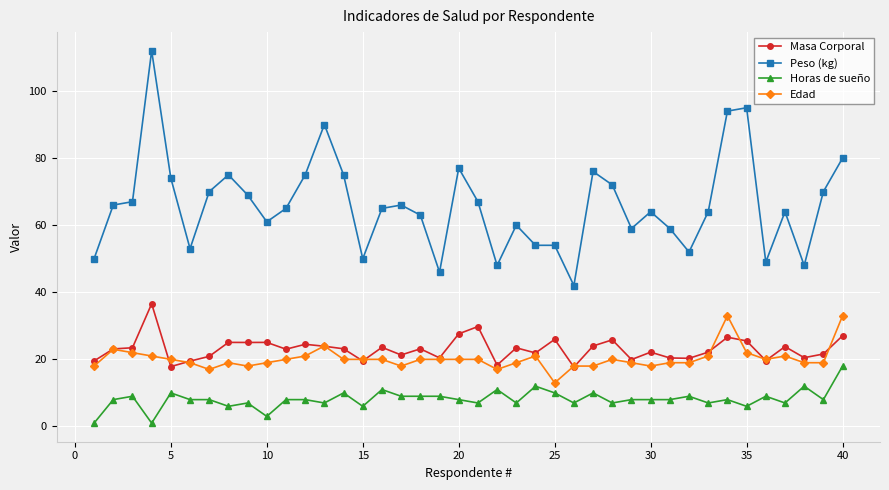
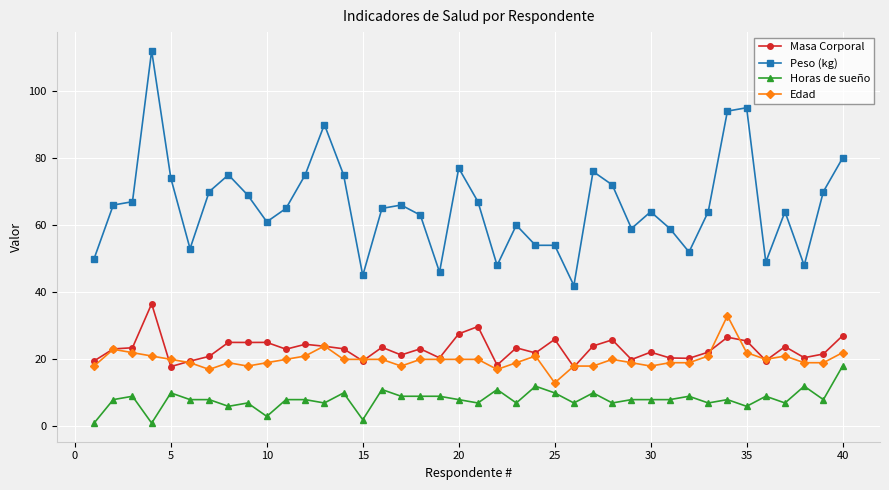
  {
    "Masa Corporal": {
      "5": 18,
      "10": 25,
      "20": 28,
      "25": 26,
      "30": 22,
      "35": 26,
      "40": 27
    },
    "Peso (kg)": {
      "5": 74,
      "10": 61,
-     "15": 50,
+     "15": 45,
      "20": 77,
      "25": 54,
      "30": 64,
      "35": 95,
      "40": 80
    },
    "Horas de sueño": {
      "5": 10,
      "10": 3,
-     "15": 6,
+     "15": 2,
      "20": 8,
      "25": 10,
      "30": 8,
      "35": 6,
      "40": 18
    },
    "Edad": {
      "5": 20,
      "10": 19,
      "20": 20,
      "25": 13,
      "30": 18,
      "35": 22,
-     "40": 33
+     "40": 22
    }
  }
